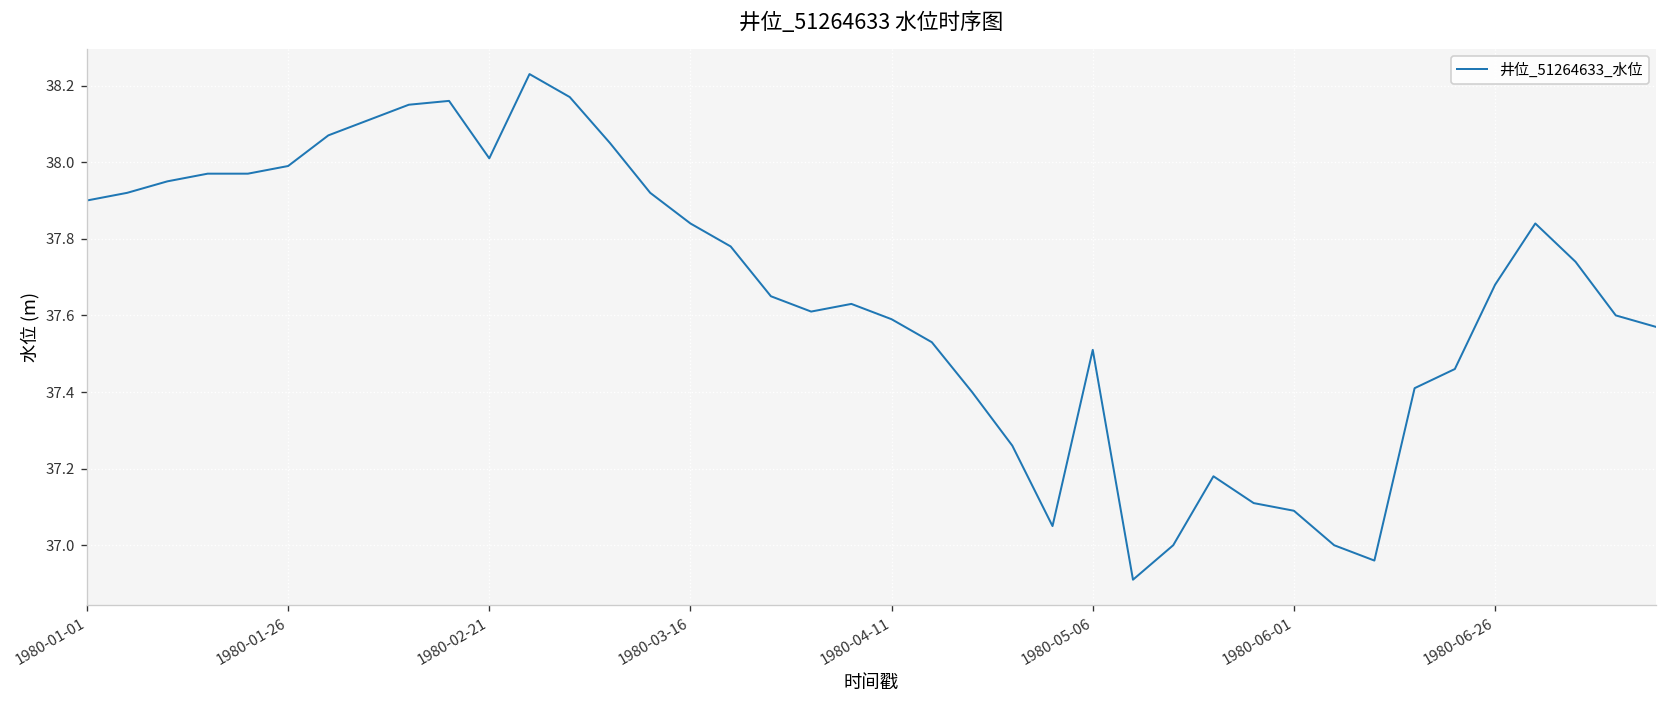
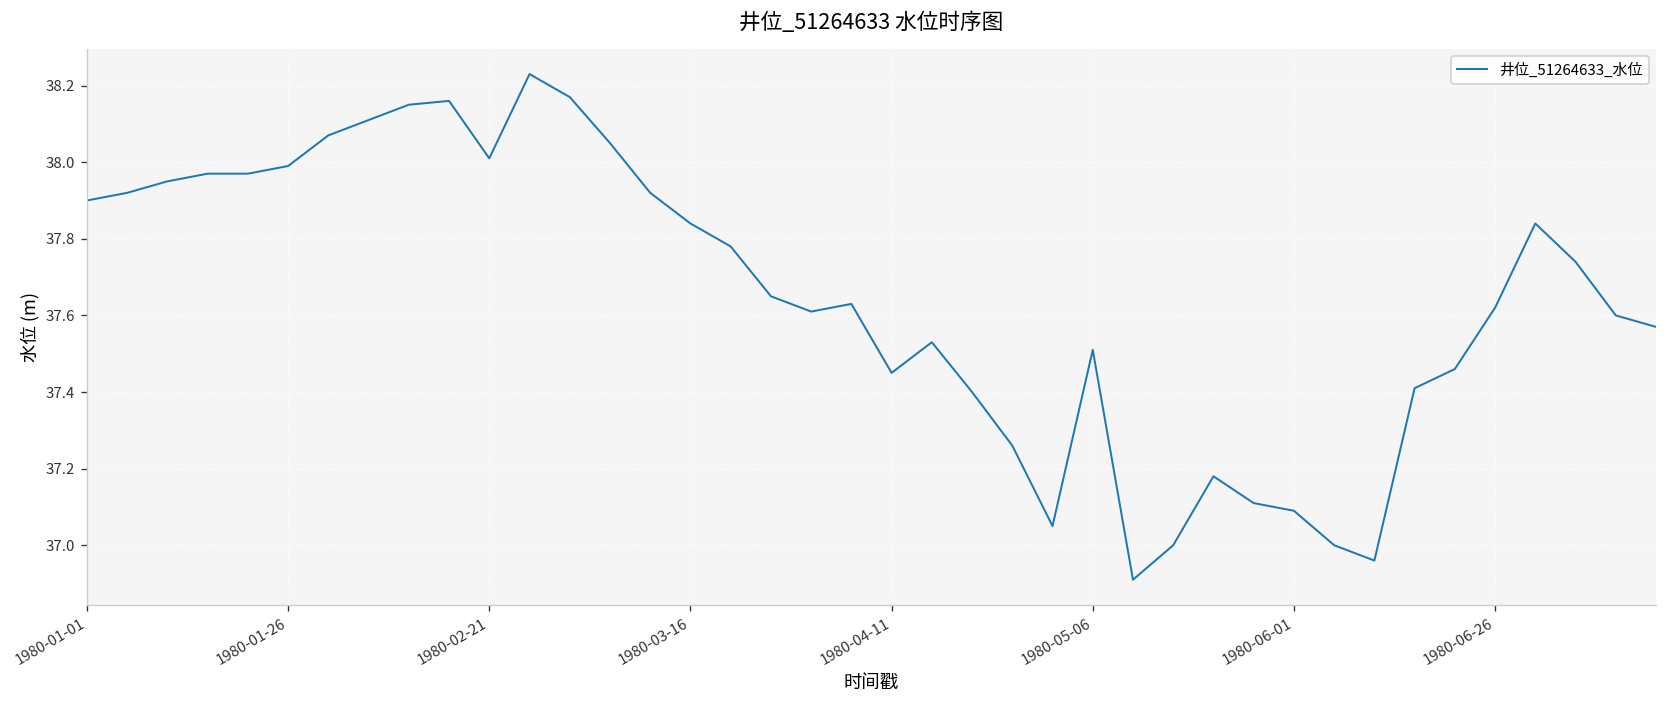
  {
    "1980-01-01": 37.90,
    "1980-01-26": 37.99,
    "1980-02-21": 38.01,
    "1980-03-16": 37.84,
-   "1980-04-11": 37.59,
+   "1980-04-11": 37.45,
    "1980-05-06": 37.51,
    "1980-06-01": 37.09,
-   "1980-06-26": 37.68
+   "1980-06-26": 37.62
  }
